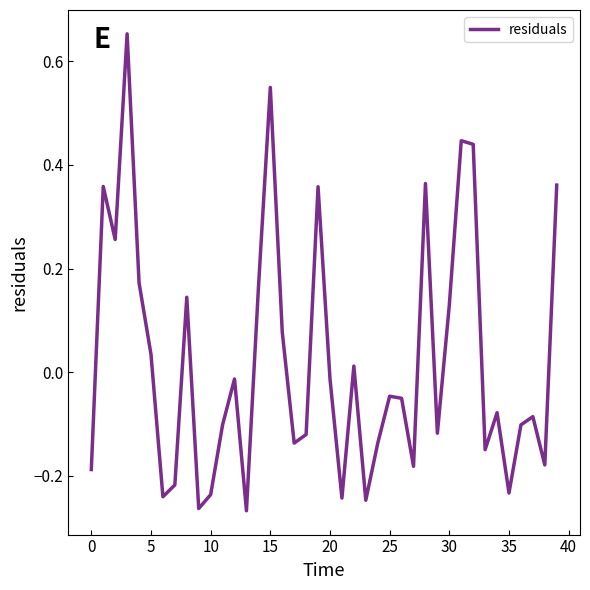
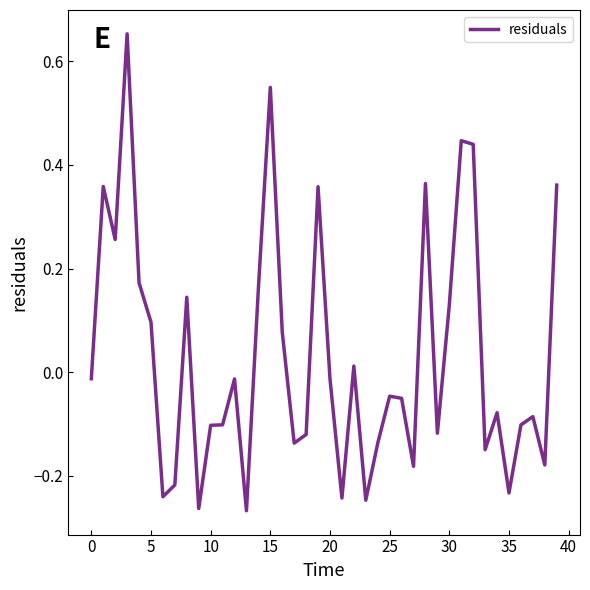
  {
-   "0": -0.19,
-   "5": 0.03,
-   "10": -0.24,
+   "0": -0.01,
+   "5": 0.10,
+   "10": -0.10,
    "15": 0.55,
    "20": -0.01,
    "25": -0.05,
    "30": 0.13,
    "35": -0.23
  }
